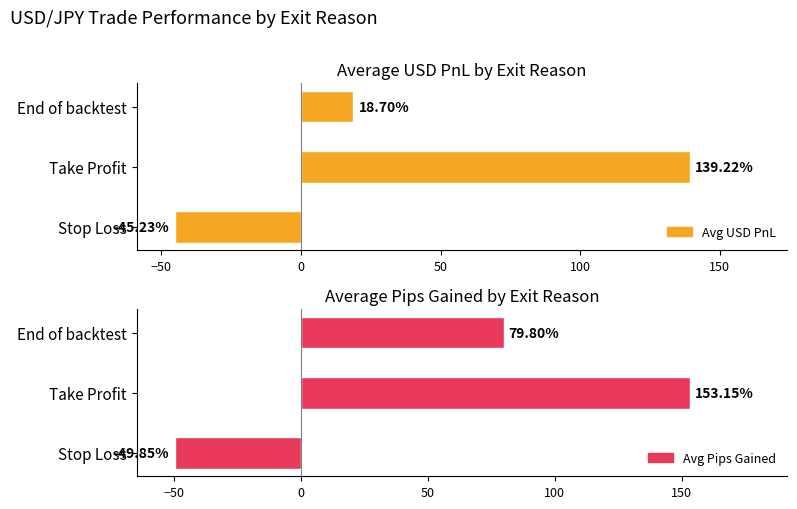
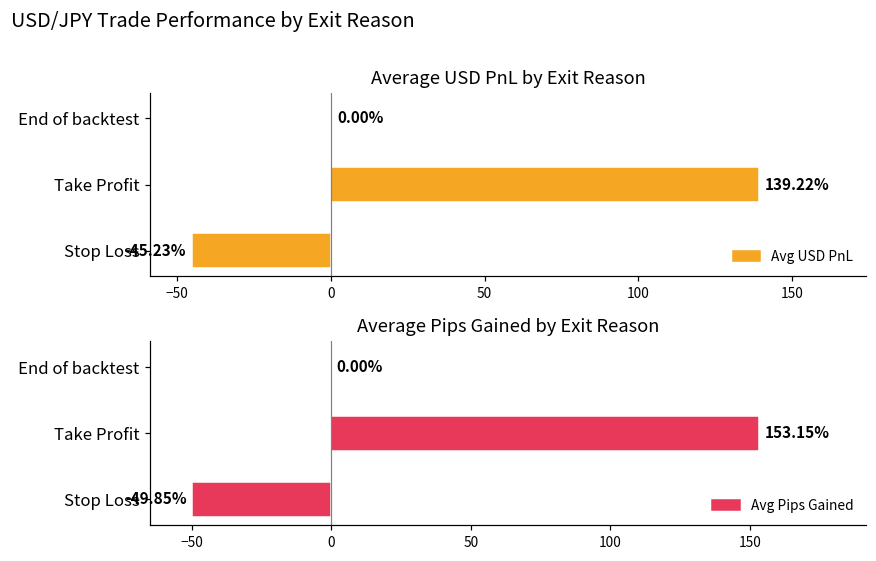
  {
    "Average USD PnL by Exit Reason": {
-     "End of backtest": "18.70%",
+     "End of backtest": "0.00%",
      "Take Profit": "139.22%",
      "Stop Loss": "-45.23%"
    },
    "Average Pips Gained by Exit Reason": {
-     "End of backtest": "79.80%",
+     "End of backtest": "0.00%",
      "Take Profit": "153.15%",
      "Stop Loss": "-49.85%"
    }
  }
